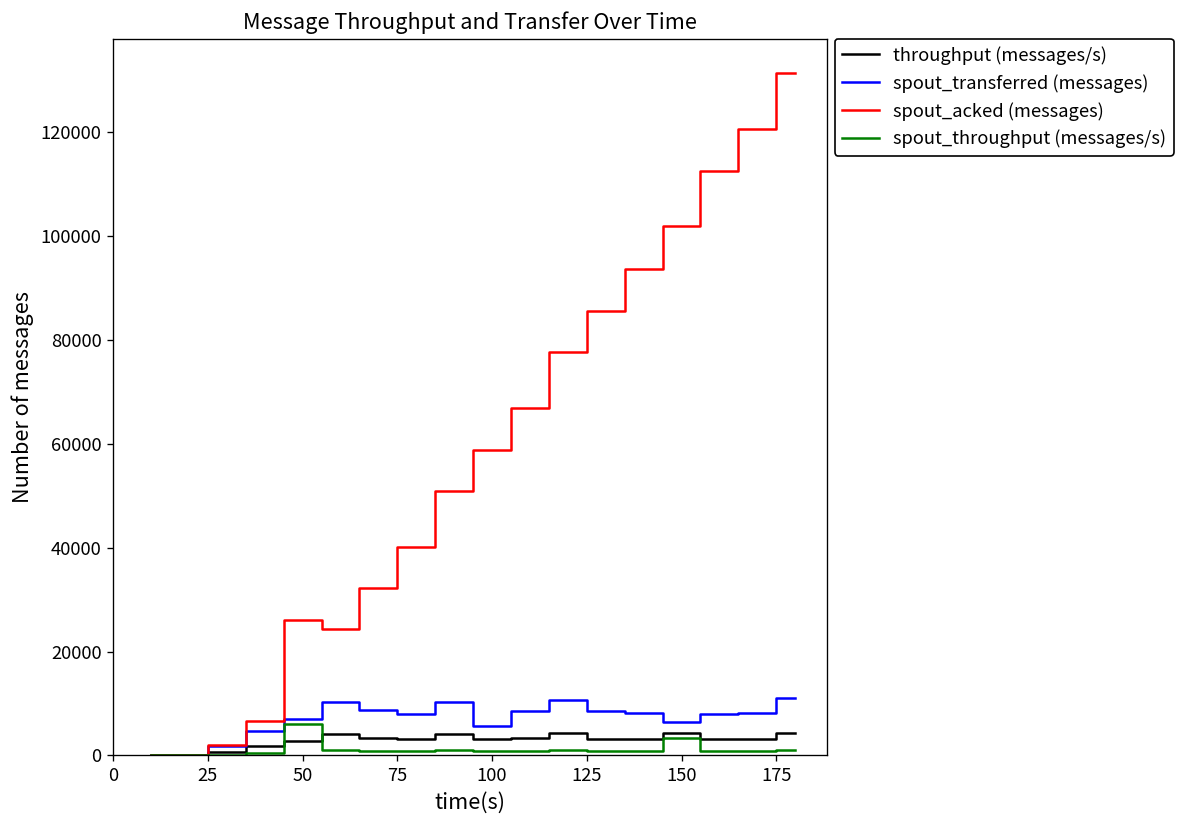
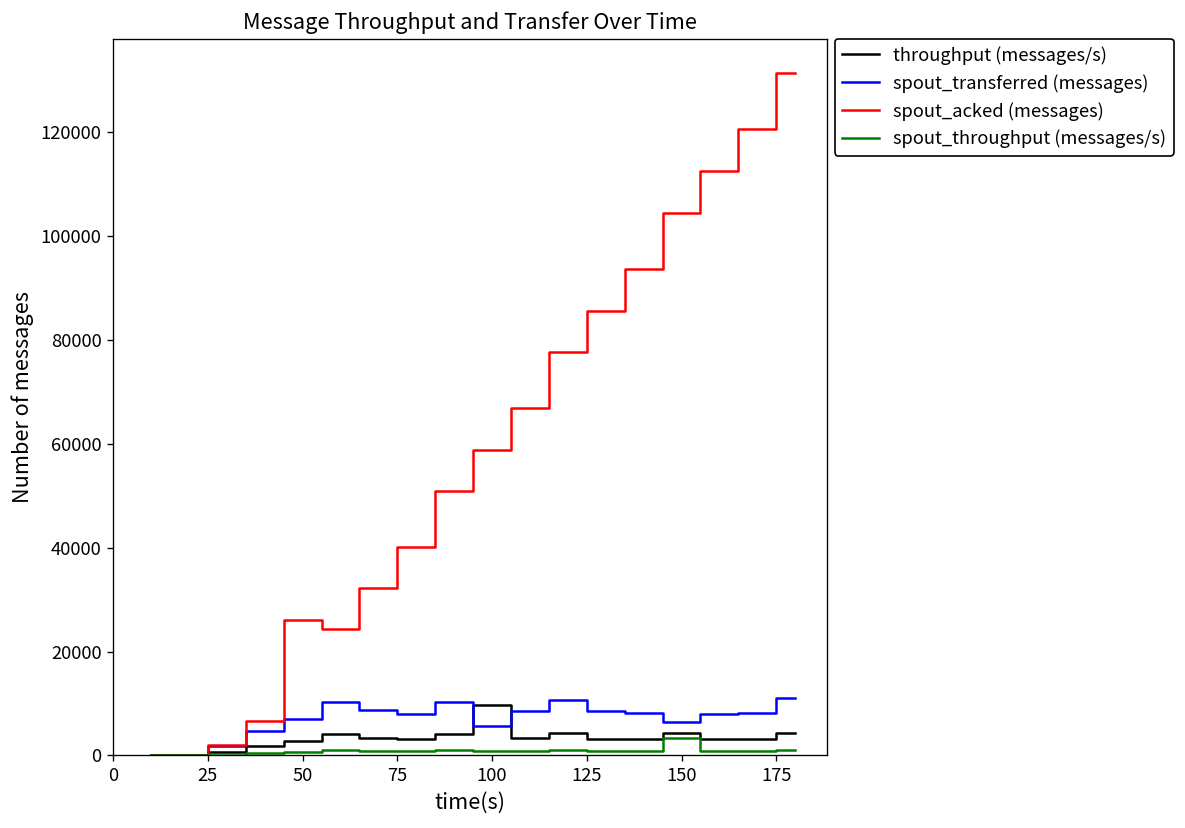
  {
    "throughput (messages/s)": {
      "50": 3000,
-     "100": 3000,
+     "100": 10000,
      "150": 4000
    },
    "spout_transferred (messages)": {
      "50": 7000,
      "100": 6000,
      "150": 7000
    },
    "spout_acked (messages)": {
      "50": 26000,
      "100": 59000,
-     "150": 102000
+     "150": 104000
    },
    "spout_throughput (messages/s)": {
-     "50": 6000,
+     "50": 1000,
      "100": 1000,
      "150": 3000
    }
  }
